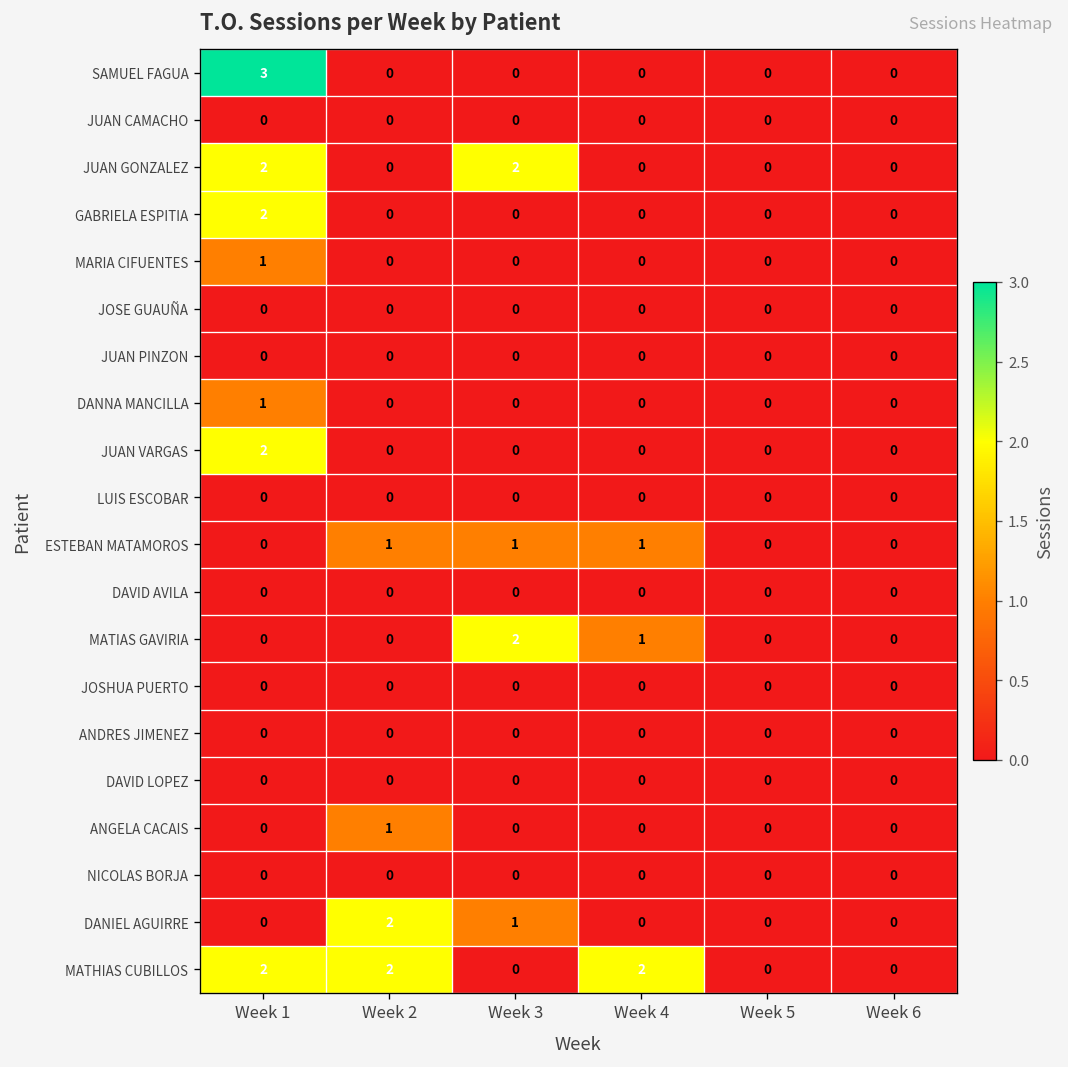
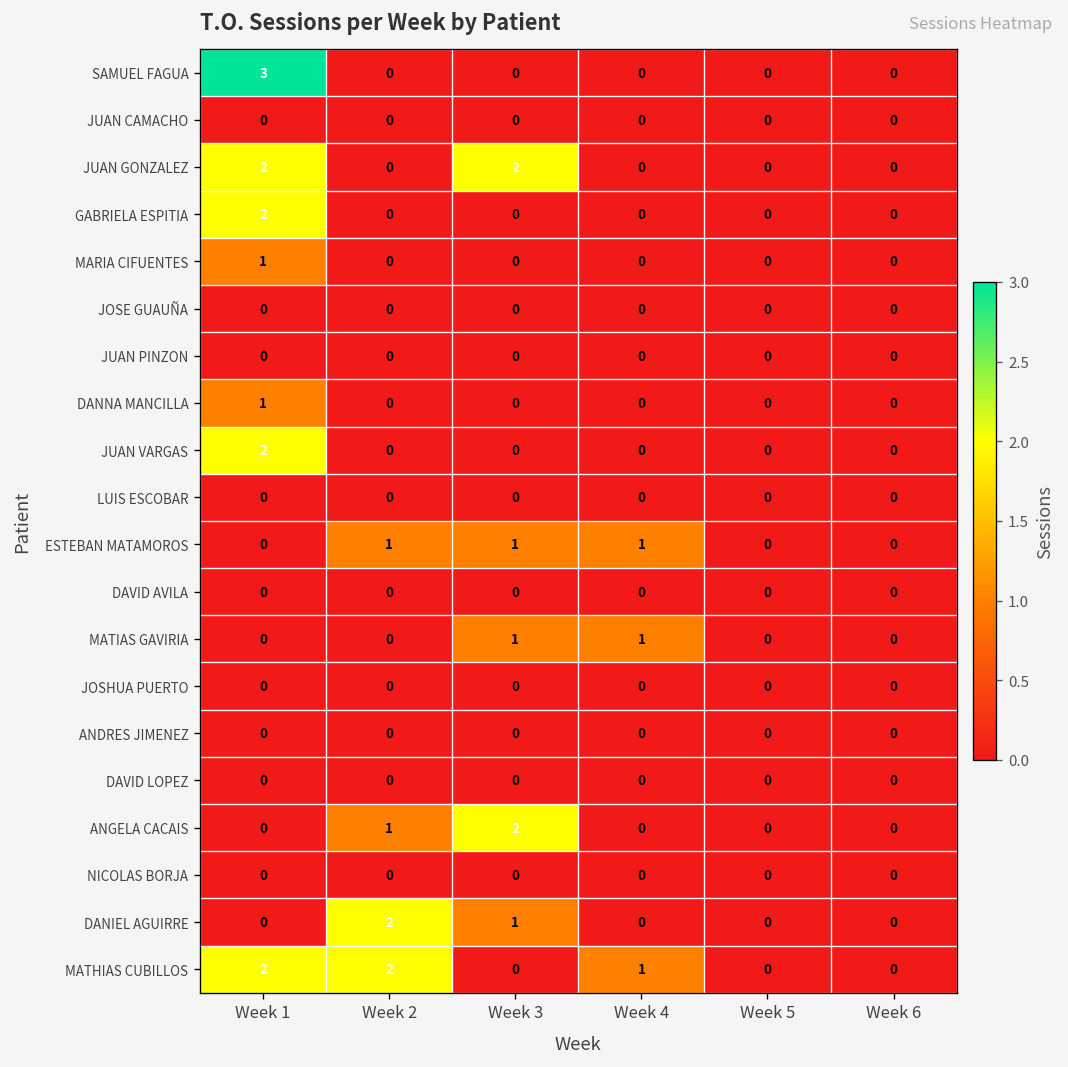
  {
    "SAMUEL FAGUA": {
      "Week 1": 3,
      "Week 2": 0,
      "Week 3": 0,
      "Week 4": 0,
      "Week 5": 0,
      "Week 6": 0
    },
    "JUAN CAMACHO": {
      "Week 1": 0,
      "Week 2": 0,
      "Week 3": 0,
      "Week 4": 0,
      "Week 5": 0,
      "Week 6": 0
    },
    "JUAN GONZALEZ": {
      "Week 1": 2,
      "Week 2": 0,
      "Week 3": 2,
      "Week 4": 0,
      "Week 5": 0,
      "Week 6": 0
    },
    "GABRIELA ESPITIA": {
      "Week 1": 2,
      "Week 2": 0,
      "Week 3": 0,
      "Week 4": 0,
      "Week 5": 0,
      "Week 6": 0
    },
    "MARIA CIFUENTES": {
      "Week 1": 1,
      "Week 2": 0,
      "Week 3": 0,
      "Week 4": 0,
      "Week 5": 0,
      "Week 6": 0
    },
    "JOSE GUAUÑA": {
      "Week 1": 0,
      "Week 2": 0,
      "Week 3": 0,
      "Week 4": 0,
      "Week 5": 0,
      "Week 6": 0
    },
    "JUAN PINZON": {
      "Week 1": 0,
      "Week 2": 0,
      "Week 3": 0,
      "Week 4": 0,
      "Week 5": 0,
      "Week 6": 0
    },
    "DANNA MANCILLA": {
      "Week 1": 1,
      "Week 2": 0,
      "Week 3": 0,
      "Week 4": 0,
      "Week 5": 0,
      "Week 6": 0
    },
    "JUAN VARGAS": {
      "Week 1": 2,
      "Week 2": 0,
      "Week 3": 0,
      "Week 4": 0,
      "Week 5": 0,
      "Week 6": 0
    },
    "LUIS ESCOBAR": {
      "Week 1": 0,
      "Week 2": 0,
      "Week 3": 0,
      "Week 4": 0,
      "Week 5": 0,
      "Week 6": 0
    },
    "ESTEBAN MATAMOROS": {
      "Week 1": 0,
      "Week 2": 1,
      "Week 3": 1,
      "Week 4": 1,
      "Week 5": 0,
      "Week 6": 0
    },
    "DAVID AVILA": {
      "Week 1": 0,
      "Week 2": 0,
      "Week 3": 0,
      "Week 4": 0,
      "Week 5": 0,
      "Week 6": 0
    },
    "MATIAS GAVIRIA": {
      "Week 1": 0,
      "Week 2": 0,
-     "Week 3": 2,
+     "Week 3": 1,
      "Week 4": 1,
      "Week 5": 0,
      "Week 6": 0
    },
    "JOSHUA PUERTO": {
      "Week 1": 0,
      "Week 2": 0,
      "Week 3": 0,
      "Week 4": 0,
      "Week 5": 0,
      "Week 6": 0
    },
    "ANDRES JIMENEZ": {
      "Week 1": 0,
      "Week 2": 0,
      "Week 3": 0,
      "Week 4": 0,
      "Week 5": 0,
      "Week 6": 0
    },
    "DAVID LOPEZ": {
      "Week 1": 0,
      "Week 2": 0,
      "Week 3": 0,
      "Week 4": 0,
      "Week 5": 0,
      "Week 6": 0
    },
    "ANGELA CACAIS": {
      "Week 1": 0,
      "Week 2": 1,
-     "Week 3": 0,
+     "Week 3": 2,
      "Week 4": 0,
      "Week 5": 0,
      "Week 6": 0
    },
    "NICOLAS BORJA": {
      "Week 1": 0,
      "Week 2": 0,
      "Week 3": 0,
      "Week 4": 0,
      "Week 5": 0,
      "Week 6": 0
    },
    "DANIEL AGUIRRE": {
      "Week 1": 0,
      "Week 2": 2,
      "Week 3": 1,
      "Week 4": 0,
      "Week 5": 0,
      "Week 6": 0
    },
    "MATHIAS CUBILLOS": {
      "Week 1": 2,
      "Week 2": 2,
      "Week 3": 0,
-     "Week 4": 2,
+     "Week 4": 1,
      "Week 5": 0,
      "Week 6": 0
    }
  }
